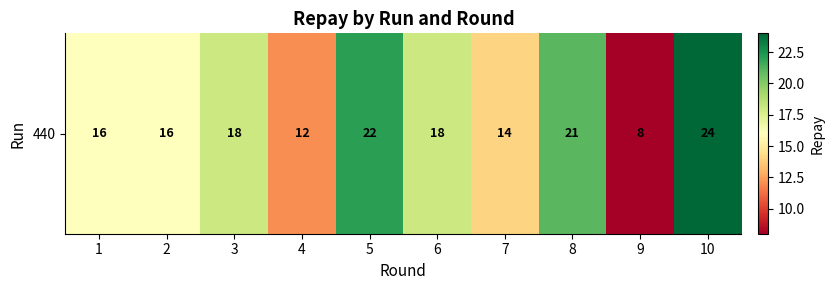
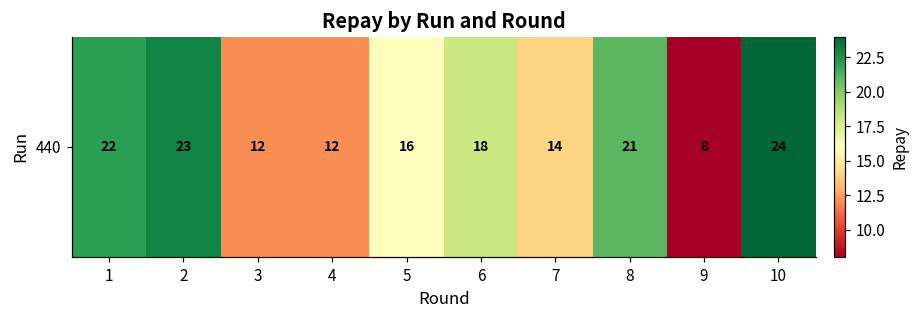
  {
    "440": {
-     "1": 16,
-     "2": 16,
-     "3": 18,
+     "1": 22,
+     "2": 23,
+     "3": 12,
      "4": 12,
-     "5": 22,
+     "5": 16,
      "6": 18,
      "7": 14,
      "8": 21,
      "9": 8,
      "10": 24
    }
  }
